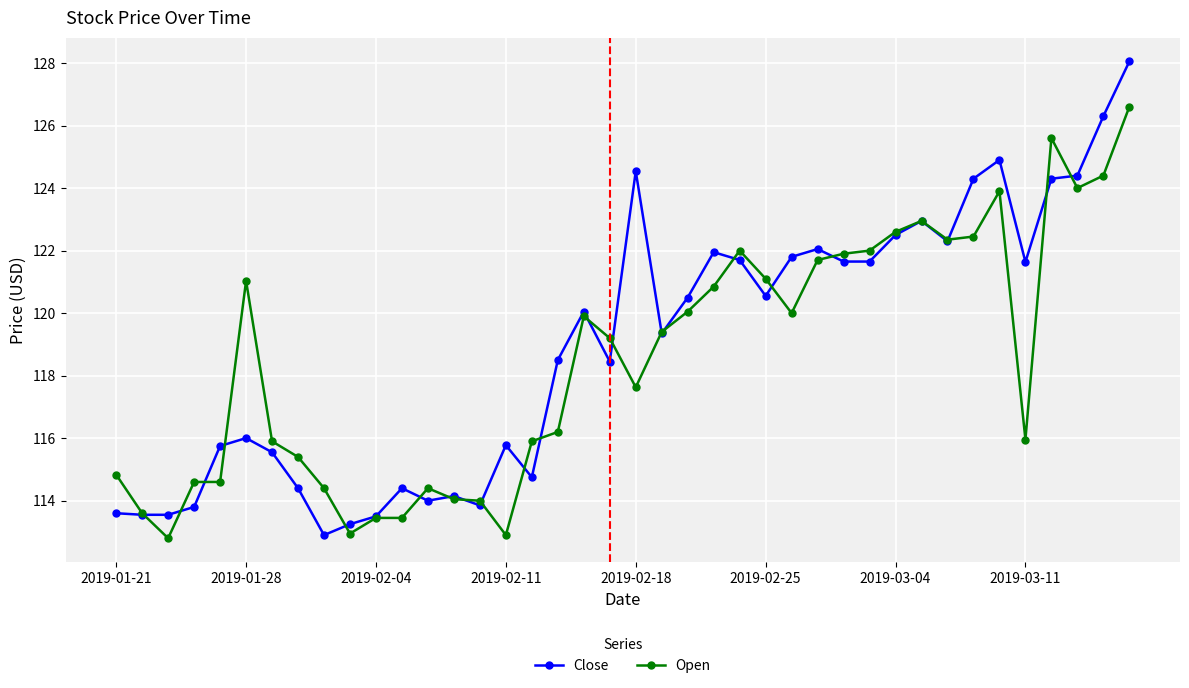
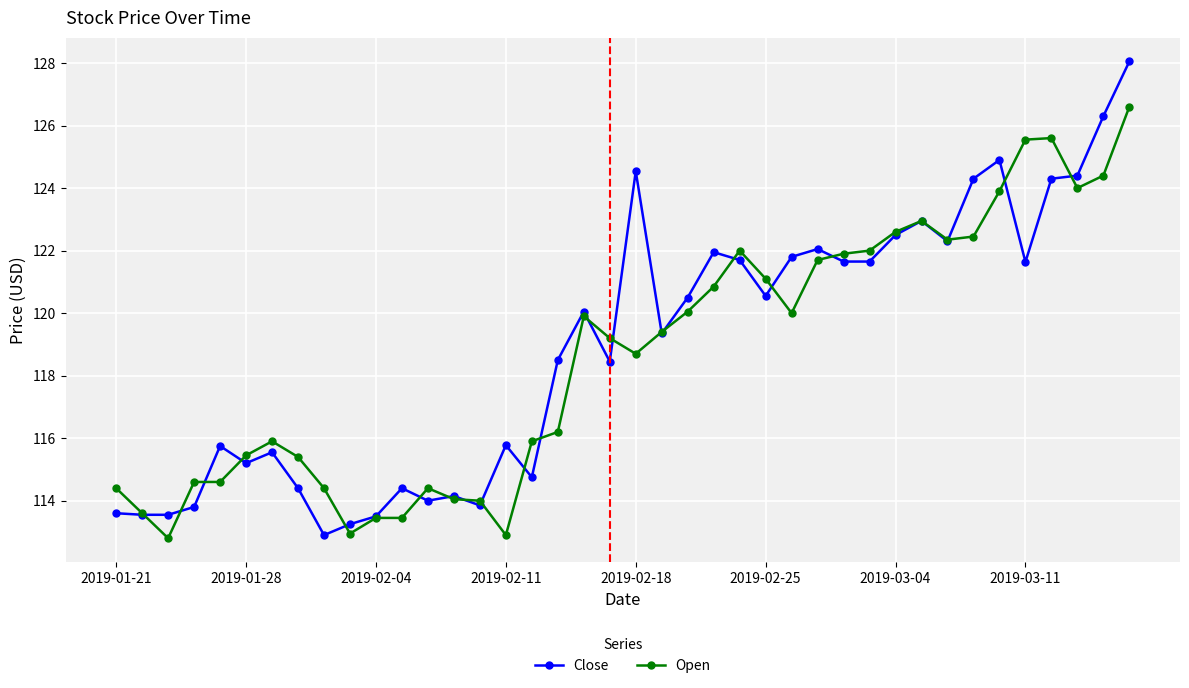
  {
    "Close": {
      "2019-01-21": 113.6,
-     "2019-01-28": 116.0,
+     "2019-01-28": 115.2,
      "2019-02-11": 115.8,
      "2019-02-18": 124.5,
      "2019-02-25": 120.6,
      "2019-03-04": 122.5,
      "2019-03-11": 121.6
    },
    "Open": {
-     "2019-01-21": 114.8,
-     "2019-01-28": 121.0,
+     "2019-01-21": 114.4,
+     "2019-01-28": 115.4,
      "2019-02-11": 112.9,
-     "2019-02-18": 117.6,
+     "2019-02-18": 118.7,
      "2019-02-25": 121.1,
      "2019-03-04": 122.6,
-     "2019-03-11": 116.0
+     "2019-03-11": 125.6
    }
  }
